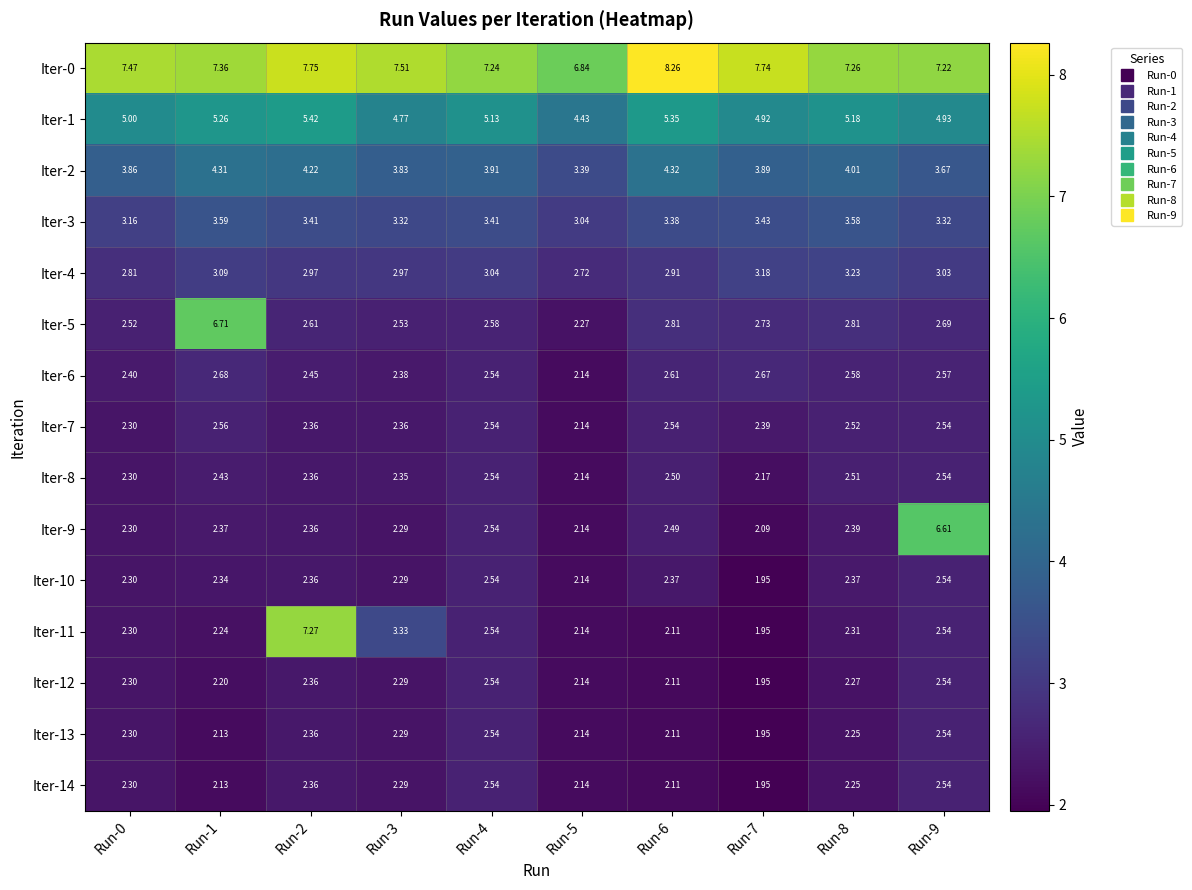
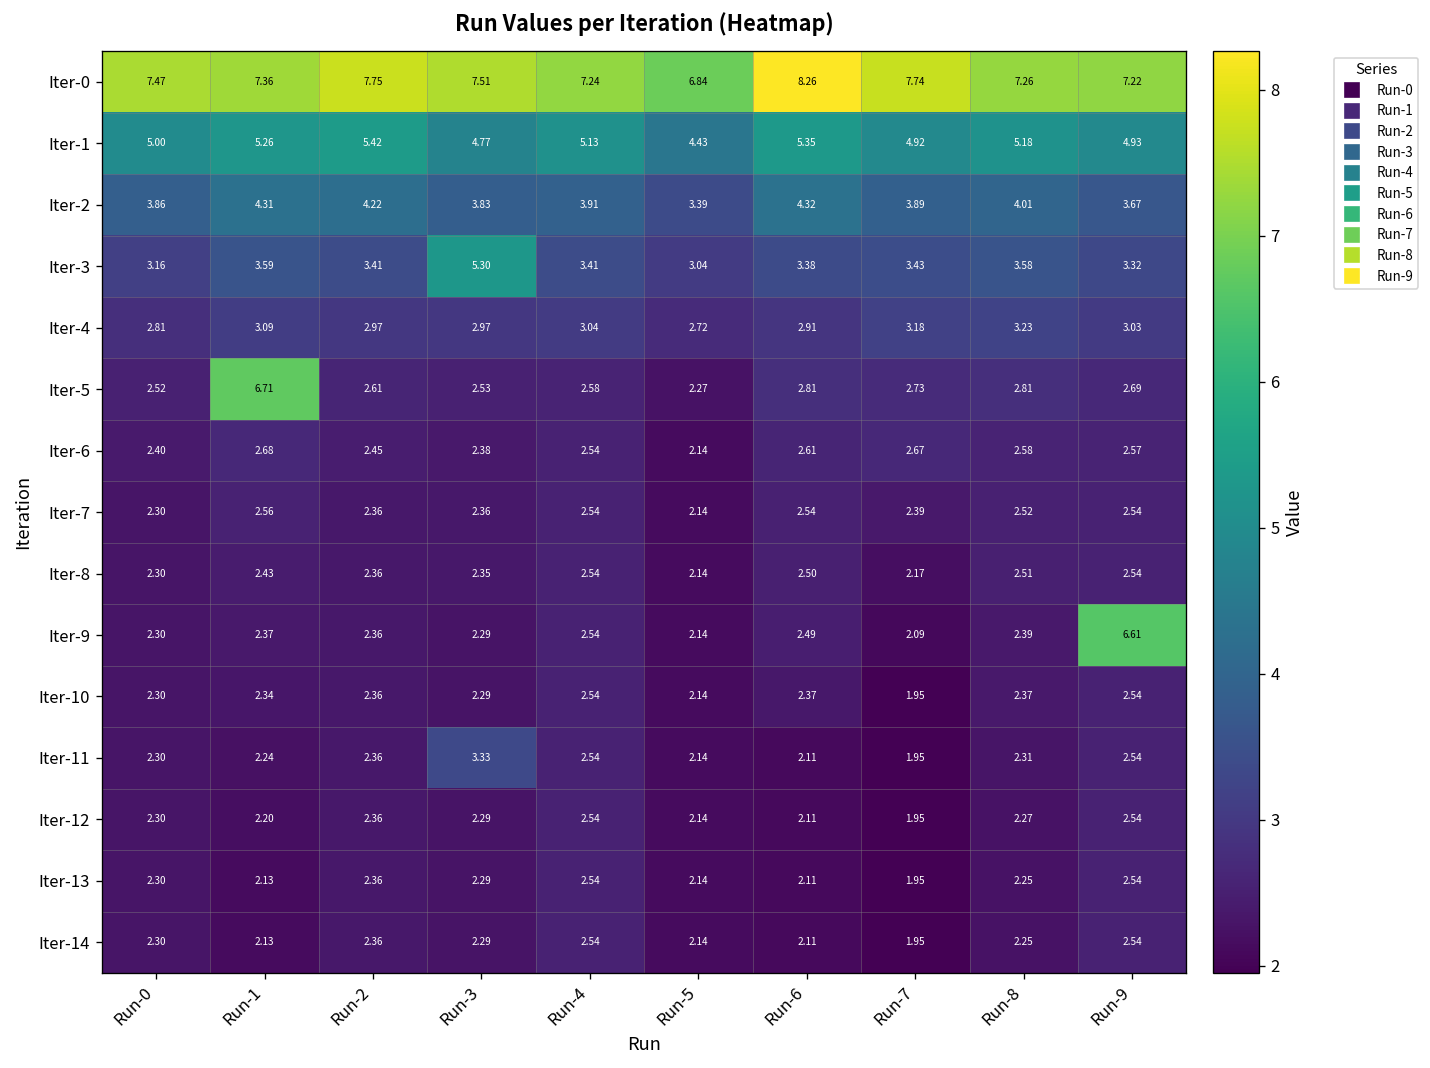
  {
    "Iter-0": {
      "Run-0": 7.47,
      "Run-1": 7.36,
      "Run-2": 7.75,
      "Run-3": 7.51,
      "Run-4": 7.24,
      "Run-5": 6.84,
      "Run-6": 8.26,
      "Run-7": 7.74,
      "Run-8": 7.26,
      "Run-9": 7.22
    },
    "Iter-1": {
      "Run-0": 5.00,
      "Run-1": 5.26,
      "Run-2": 5.42,
      "Run-3": 4.77,
      "Run-4": 5.13,
      "Run-5": 4.43,
      "Run-6": 5.35,
      "Run-7": 4.92,
      "Run-8": 5.18,
      "Run-9": 4.93
    },
    "Iter-2": {
      "Run-0": 3.86,
      "Run-1": 4.31,
      "Run-2": 4.22,
      "Run-3": 3.83,
      "Run-4": 3.91,
      "Run-5": 3.39,
      "Run-6": 4.32,
      "Run-7": 3.89,
      "Run-8": 4.01,
      "Run-9": 3.67
    },
    "Iter-3": {
      "Run-0": 3.16,
      "Run-1": 3.59,
      "Run-2": 3.41,
-     "Run-3": 3.32,
+     "Run-3": 5.30,
      "Run-4": 3.41,
      "Run-5": 3.04,
      "Run-6": 3.38,
      "Run-7": 3.43,
      "Run-8": 3.58,
      "Run-9": 3.32
    },
    "Iter-4": {
      "Run-0": 2.81,
      "Run-1": 3.09,
      "Run-2": 2.97,
      "Run-3": 2.97,
      "Run-4": 3.04,
      "Run-5": 2.72,
      "Run-6": 2.91,
      "Run-7": 3.18,
      "Run-8": 3.23,
      "Run-9": 3.03
    },
    "Iter-5": {
      "Run-0": 2.52,
      "Run-1": 6.71,
      "Run-2": 2.61,
      "Run-3": 2.53,
      "Run-4": 2.58,
      "Run-5": 2.27,
      "Run-6": 2.81,
      "Run-7": 2.73,
      "Run-8": 2.81,
      "Run-9": 2.69
    },
    "Iter-6": {
      "Run-0": 2.40,
      "Run-1": 2.68,
      "Run-2": 2.45,
      "Run-3": 2.38,
      "Run-4": 2.54,
      "Run-5": 2.14,
      "Run-6": 2.61,
      "Run-7": 2.67,
      "Run-8": 2.58,
      "Run-9": 2.57
    },
    "Iter-7": {
      "Run-0": 2.30,
      "Run-1": 2.56,
      "Run-2": 2.36,
      "Run-3": 2.36,
      "Run-4": 2.54,
      "Run-5": 2.14,
      "Run-6": 2.54,
      "Run-7": 2.39,
      "Run-8": 2.52,
      "Run-9": 2.54
    },
    "Iter-8": {
      "Run-0": 2.30,
      "Run-1": 2.43,
      "Run-2": 2.36,
      "Run-3": 2.35,
      "Run-4": 2.54,
      "Run-5": 2.14,
      "Run-6": 2.50,
      "Run-7": 2.17,
      "Run-8": 2.51,
      "Run-9": 2.54
    },
    "Iter-9": {
      "Run-0": 2.30,
      "Run-1": 2.37,
      "Run-2": 2.36,
      "Run-3": 2.29,
      "Run-4": 2.54,
      "Run-5": 2.14,
      "Run-6": 2.49,
      "Run-7": 2.09,
      "Run-8": 2.39,
      "Run-9": 6.61
    },
    "Iter-10": {
      "Run-0": 2.30,
      "Run-1": 2.34,
      "Run-2": 2.36,
      "Run-3": 2.29,
      "Run-4": 2.54,
      "Run-5": 2.14,
      "Run-6": 2.37,
      "Run-7": 1.95,
      "Run-8": 2.37,
      "Run-9": 2.54
    },
    "Iter-11": {
      "Run-0": 2.30,
      "Run-1": 2.24,
-     "Run-2": 7.27,
+     "Run-2": 2.36,
      "Run-3": 3.33,
      "Run-4": 2.54,
      "Run-5": 2.14,
      "Run-6": 2.11,
      "Run-7": 1.95,
      "Run-8": 2.31,
      "Run-9": 2.54
    },
    "Iter-12": {
      "Run-0": 2.30,
      "Run-1": 2.20,
      "Run-2": 2.36,
      "Run-3": 2.29,
      "Run-4": 2.54,
      "Run-5": 2.14,
      "Run-6": 2.11,
      "Run-7": 1.95,
      "Run-8": 2.27,
      "Run-9": 2.54
    },
    "Iter-13": {
      "Run-0": 2.30,
      "Run-1": 2.13,
      "Run-2": 2.36,
      "Run-3": 2.29,
      "Run-4": 2.54,
      "Run-5": 2.14,
      "Run-6": 2.11,
      "Run-7": 1.95,
      "Run-8": 2.25,
      "Run-9": 2.54
    },
    "Iter-14": {
      "Run-0": 2.30,
      "Run-1": 2.13,
      "Run-2": 2.36,
      "Run-3": 2.29,
      "Run-4": 2.54,
      "Run-5": 2.14,
      "Run-6": 2.11,
      "Run-7": 1.95,
      "Run-8": 2.25,
      "Run-9": 2.54
    }
  }
